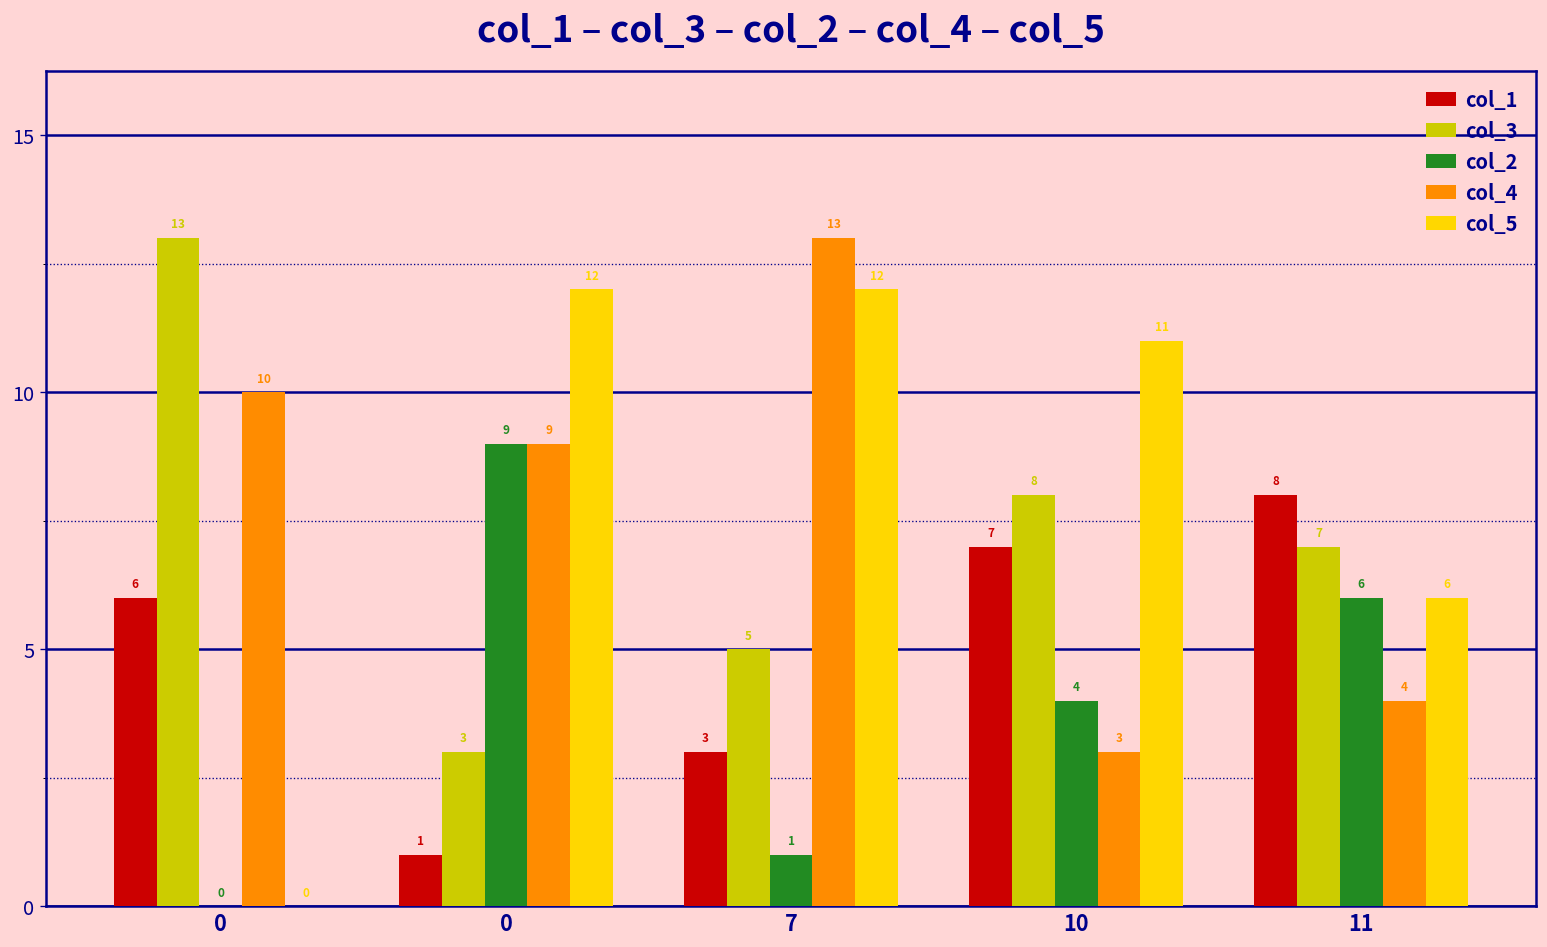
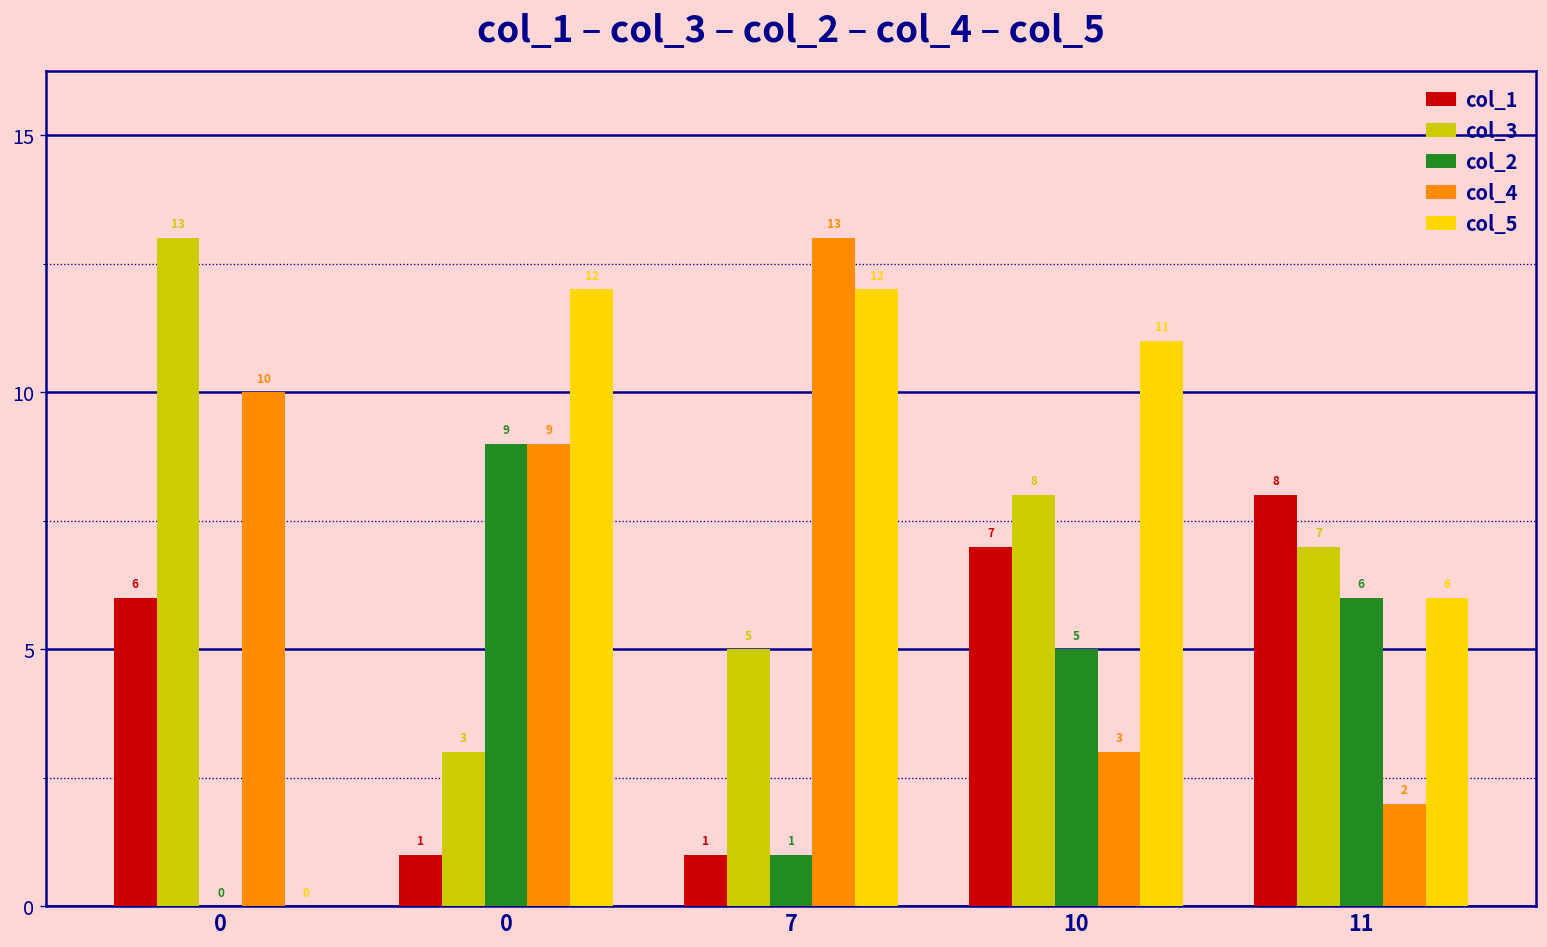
  {
    "col_1": {
-     "7": 3,
+     "7": 1,
      "10": 7,
      "11": 8
    },
    "col_2": {
      "7": 1,
-     "10": 4,
+     "10": 5,
      "11": 6
    },
    "col_4": {
      "7": 13,
      "10": 3,
-     "11": 4
+     "11": 2
    }
  }
